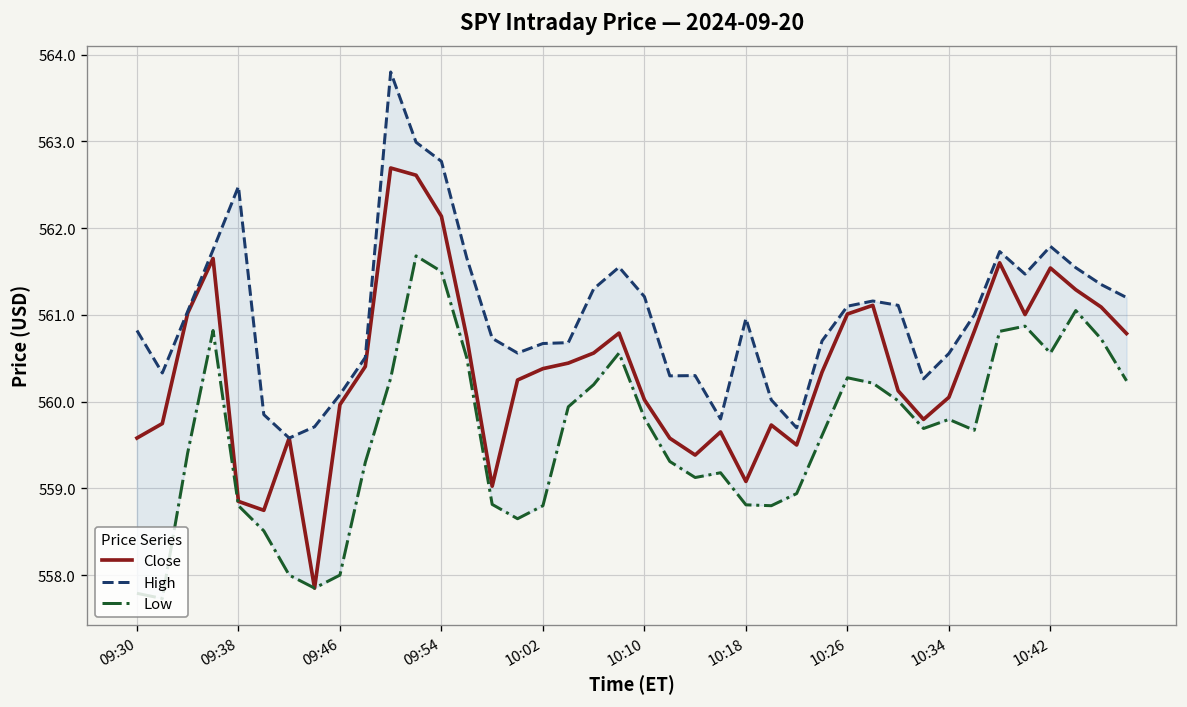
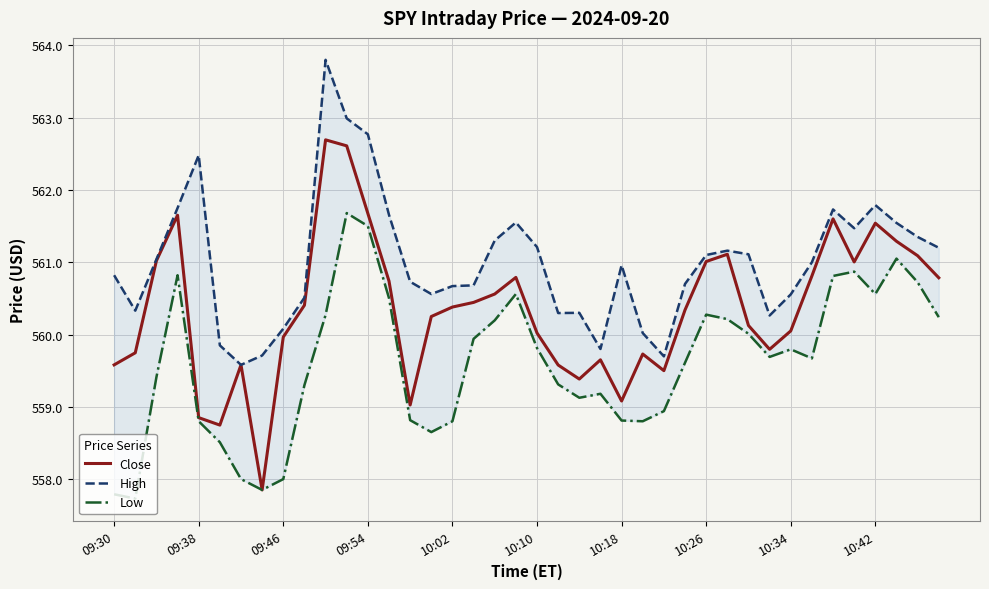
  {
    "Close": {
      "09:30": 559.6,
      "09:38": 558.9,
      "09:46": 560.0,
-     "09:54": 562.1,
+     "09:54": 561.7,
      "10:02": 560.4,
      "10:10": 560.0,
      "10:18": 559.1,
      "10:26": 561.0,
      "10:34": 560.1,
      "10:42": 561.5
    },
    "High": {
      "09:30": 560.8,
      "09:38": 562.5,
      "09:46": 560.1,
      "09:54": 562.8,
      "10:02": 560.7,
      "10:10": 561.2,
      "10:18": 561.0,
      "10:26": 561.1,
      "10:34": 560.6,
      "10:42": 561.8
    },
    "Low": {
      "09:38": 558.8,
      "09:46": 558.0,
      "09:54": 561.5,
      "10:02": 558.8,
      "10:10": 559.8,
      "10:18": 558.8,
      "10:26": 560.3,
      "10:34": 559.8,
      "10:42": 560.6
    }
  }
